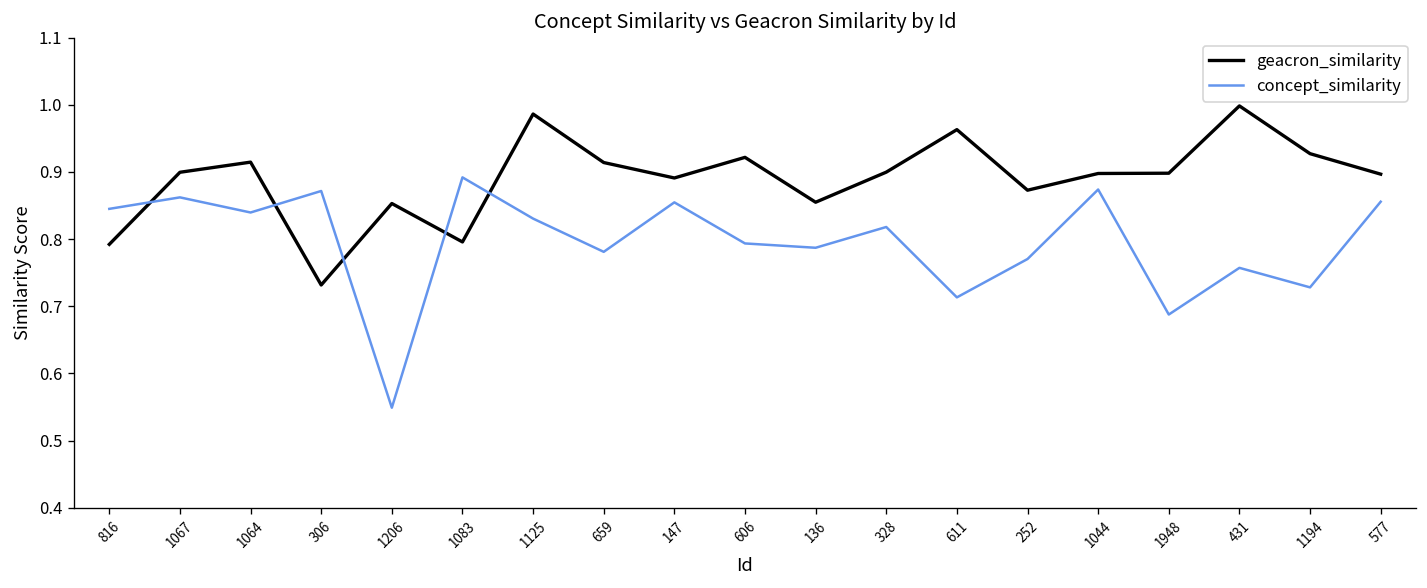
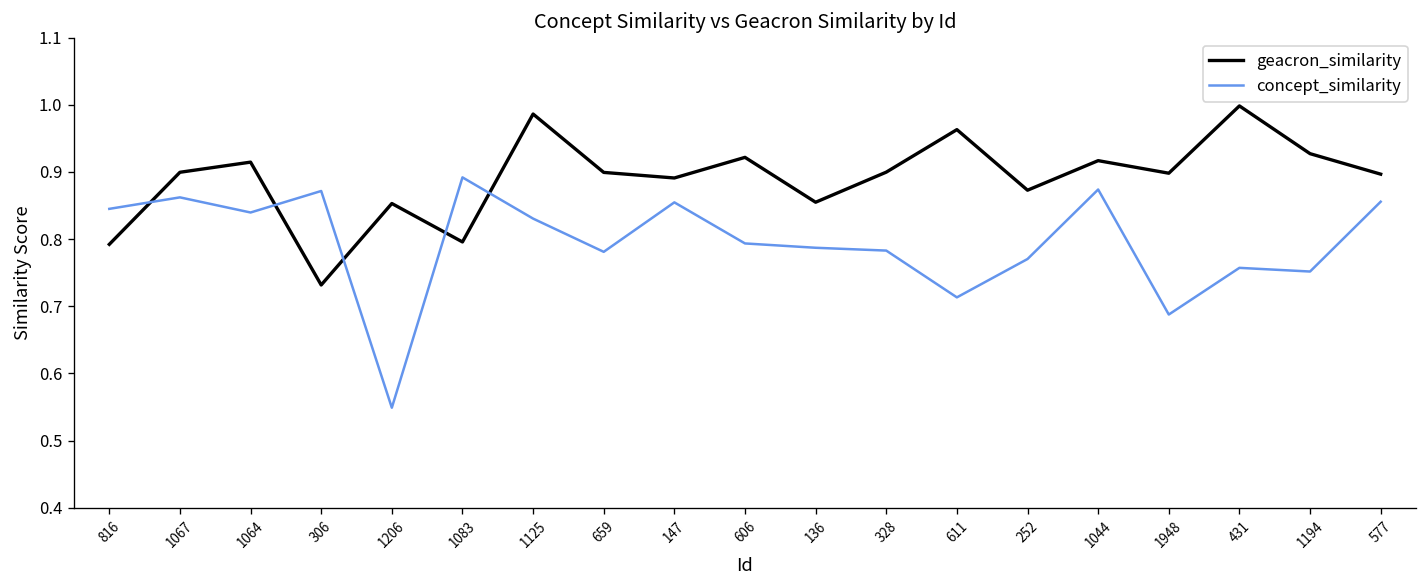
  {
    "geacron_similarity": {
      "816": 0.79,
      "1067": 0.90,
      "1064": 0.91,
      "306": 0.73,
      "1206": 0.85,
      "1083": 0.80,
      "1125": 0.99,
-     "659": 0.91,
+     "659": 0.90,
      "147": 0.89,
      "606": 0.92,
      "136": 0.85,
      "328": 0.90,
      "611": 0.96,
      "252": 0.87,
-     "1044": 0.90,
+     "1044": 0.92,
      "1948": 0.90,
      "431": 1.00,
      "1194": 0.93,
      "577": 0.90
    },
    "concept_similarity": {
      "816": 0.85,
      "1067": 0.86,
      "1064": 0.84,
      "306": 0.87,
      "1206": 0.55,
      "1083": 0.89,
      "1125": 0.83,
      "659": 0.78,
      "147": 0.85,
      "606": 0.79,
      "136": 0.79,
-     "328": 0.82,
+     "328": 0.78,
      "611": 0.71,
      "252": 0.77,
      "1044": 0.87,
      "1948": 0.69,
      "431": 0.76,
-     "1194": 0.73,
+     "1194": 0.75,
      "577": 0.86
    }
  }
